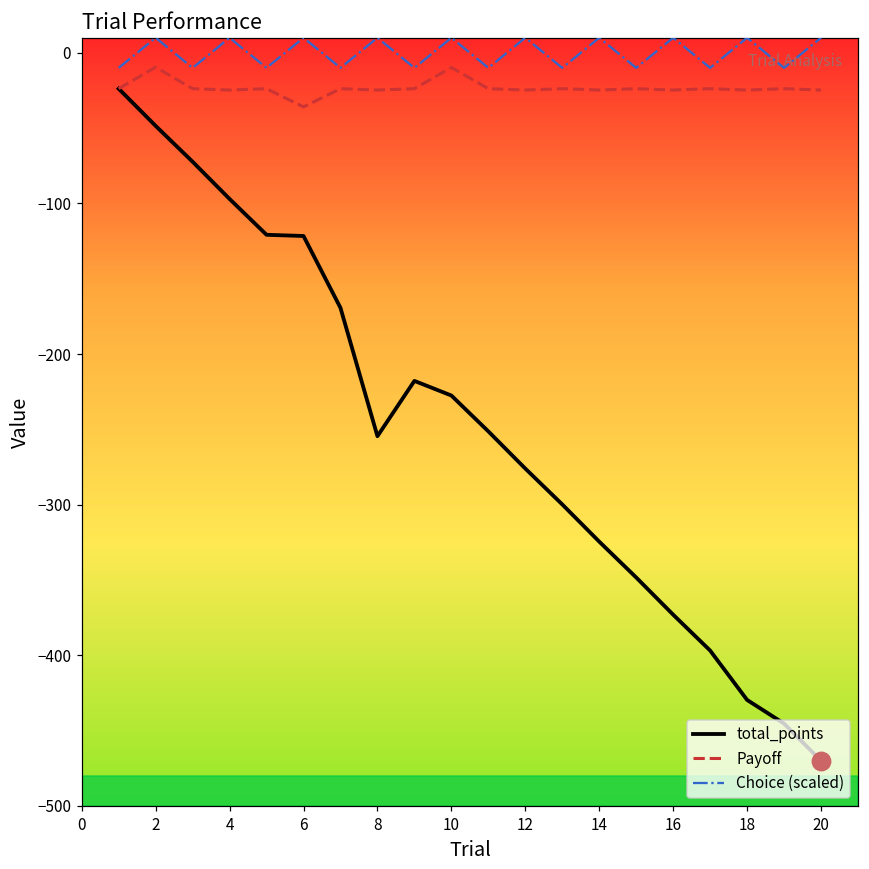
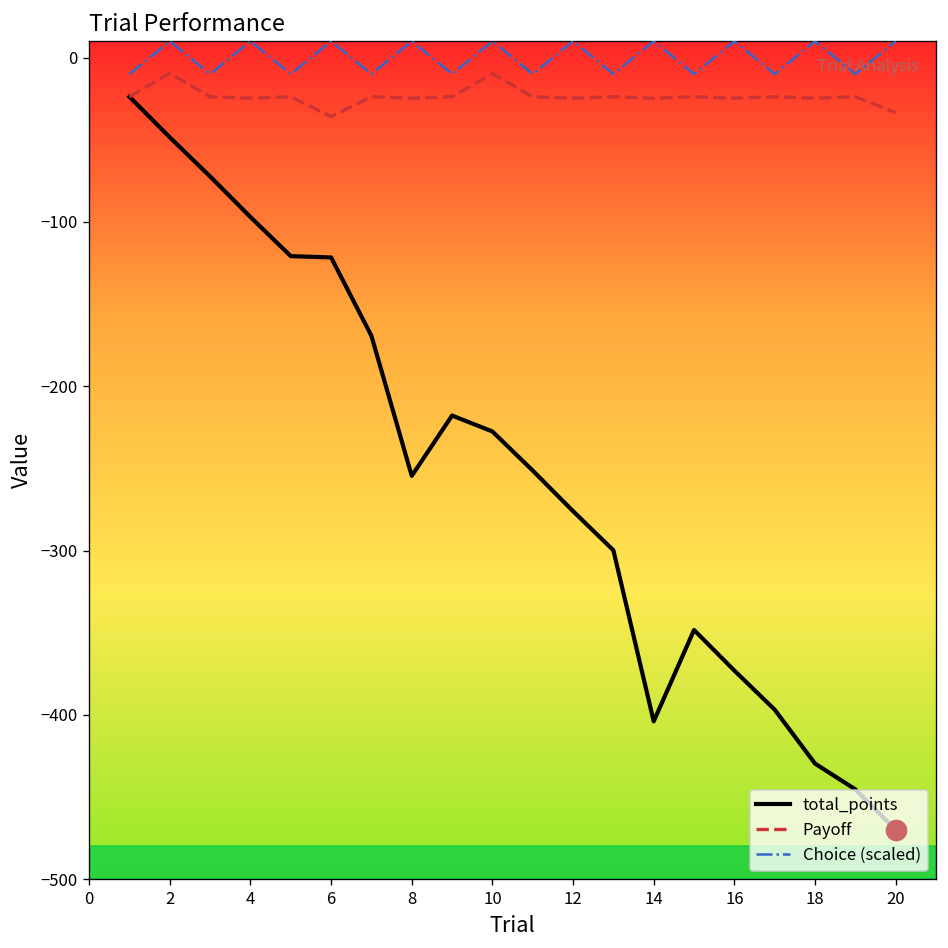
  {
    "total_points": {
      "2": -49,
      "4": -97,
      "6": -122,
      "8": -255,
      "10": -228,
      "12": -276,
-     "14": -325,
+     "14": -404,
      "16": -373,
      "18": -430
    },
    "Payoff": {
      "2": -10,
      "4": -25,
      "6": -36,
      "8": -25,
      "10": -10,
      "12": -25,
      "14": -25,
      "16": -25,
      "18": -25,
-     "20": -25
+     "20": -33
    },
    "Choice (scaled)": {
      "2": 10,
      "4": 10,
      "6": 10,
      "8": 10,
      "10": 10,
      "12": 10,
      "14": 10,
      "16": 10,
      "18": 10,
      "20": 10
    }
  }
